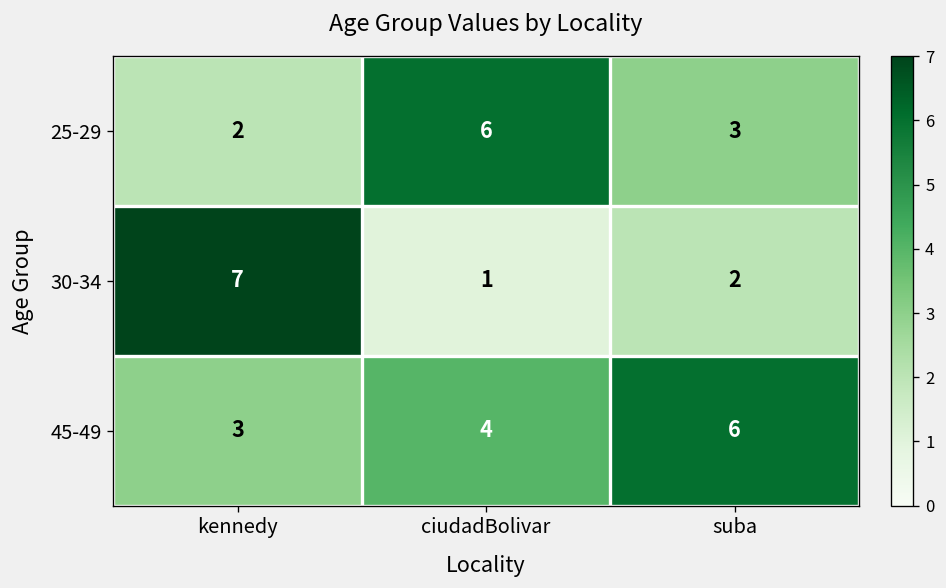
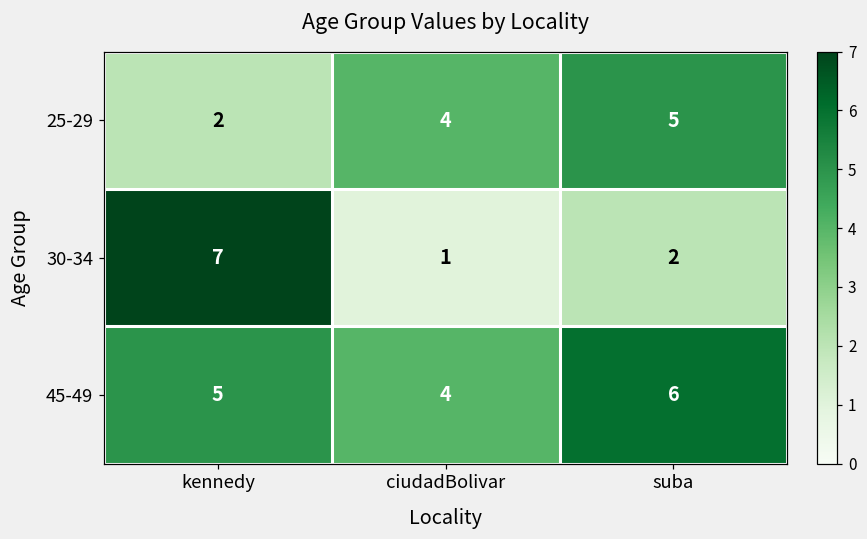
  {
    "25-29": {
      "kennedy": 2,
-     "ciudadBolivar": 6,
-     "suba": 3
+     "ciudadBolivar": 4,
+     "suba": 5
    },
    "30-34": {
      "kennedy": 7,
      "ciudadBolivar": 1,
      "suba": 2
    },
    "45-49": {
-     "kennedy": 3,
+     "kennedy": 5,
      "ciudadBolivar": 4,
      "suba": 6
    }
  }
